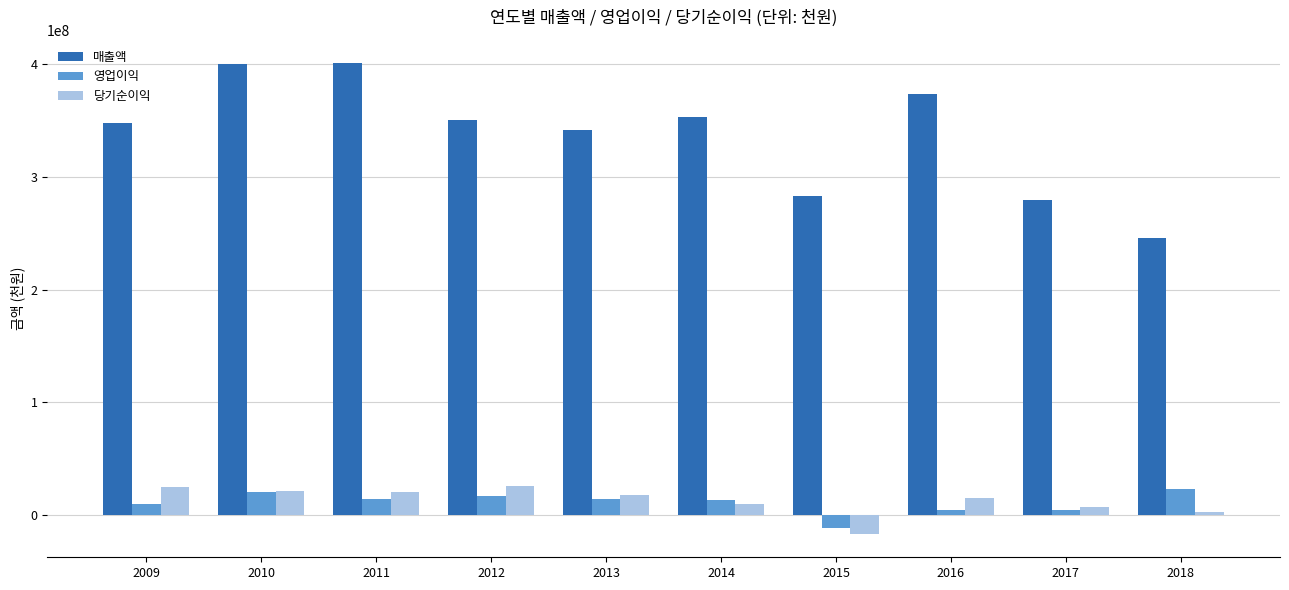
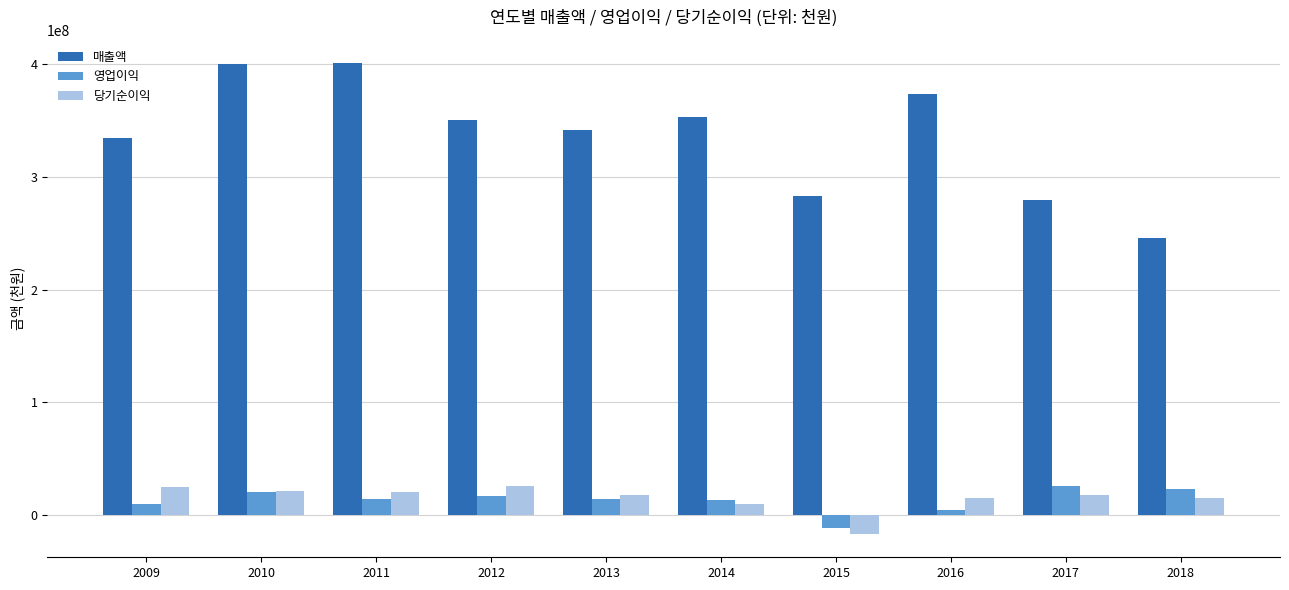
  {
    "매출액": {
-     "2009": 348000000,
+     "2009": 335000000,
      "2010": 401000000,
      "2011": 401000000,
      "2012": 350000000,
      "2013": 341000000,
      "2014": 353000000,
      "2015": 283000000,
      "2016": 374000000,
      "2017": 279000000,
      "2018": 246000000
    },
    "영업이익": {
      "2009": 9000000,
      "2010": 21000000,
      "2011": 15000000,
      "2012": 17000000,
      "2013": 14000000,
      "2014": 14000000,
      "2015": -11000000,
      "2016": 4000000,
-     "2017": 5000000,
+     "2017": 26000000,
      "2018": 23000000
    },
    "당기순이익": {
      "2009": 25000000,
      "2010": 22000000,
      "2011": 20000000,
      "2012": 26000000,
      "2013": 18000000,
      "2014": 10000000,
      "2015": -17000000,
      "2016": 15000000,
-     "2017": 7000000,
-     "2018": 3000000
+     "2017": 17000000,
+     "2018": 15000000
    }
  }
